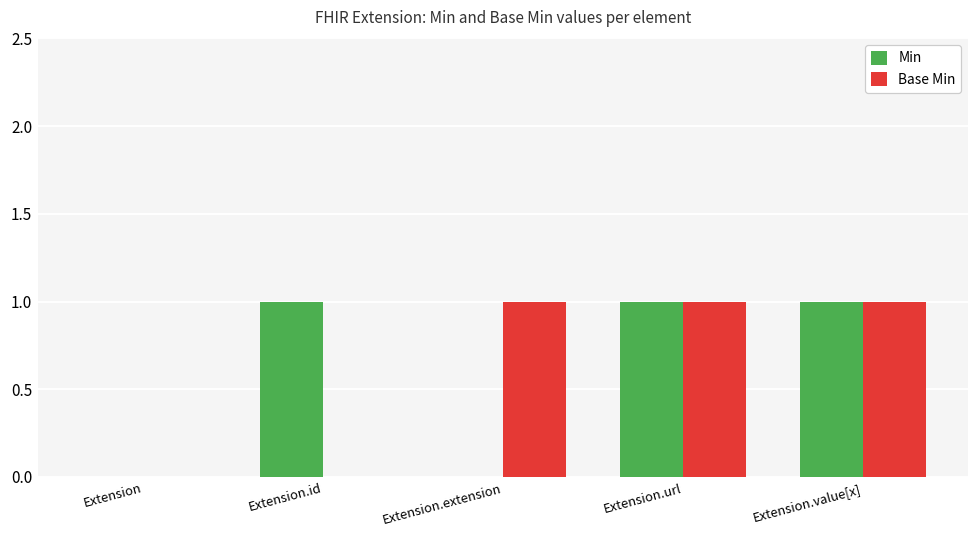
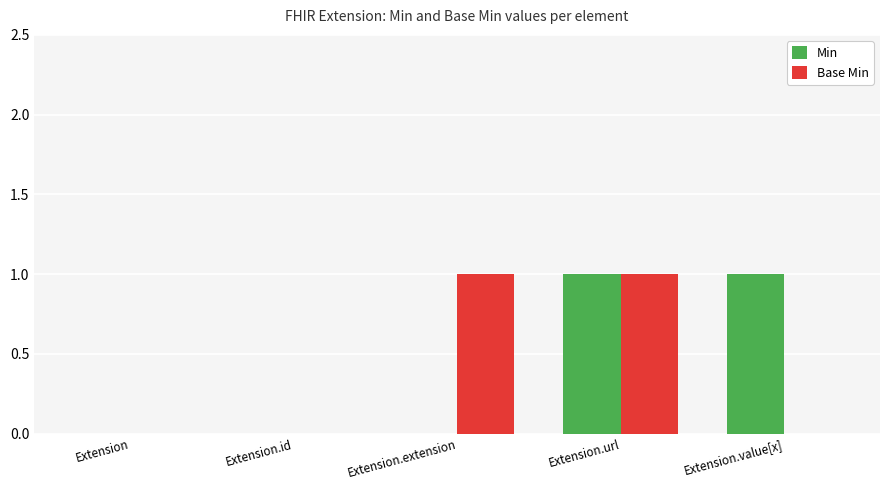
  {
    "Min": {
      "Extension": 0,
-     "Extension.id": 1,
+     "Extension.id": 0,
      "Extension.extension": 0,
      "Extension.url": 1,
      "Extension.value[x]": 1
    },
    "Base Min": {
      "Extension": 0,
      "Extension.id": 0,
      "Extension.extension": 1,
      "Extension.url": 1,
-     "Extension.value[x]": 1
+     "Extension.value[x]": 0
    }
  }
